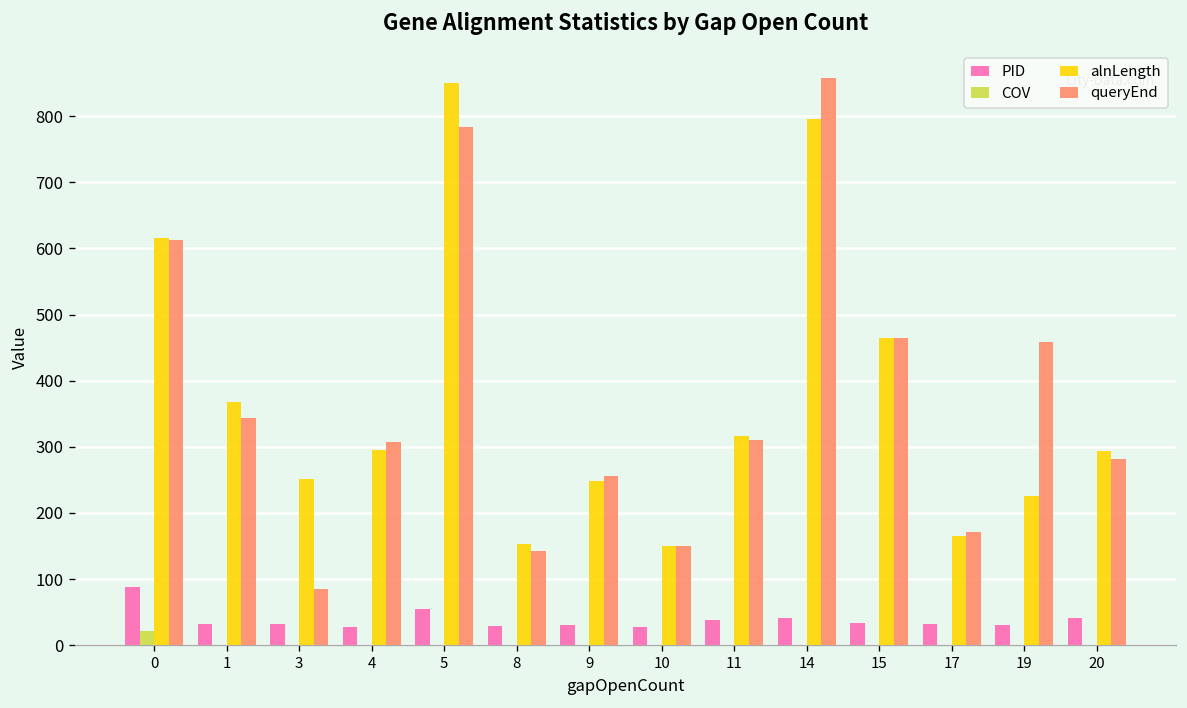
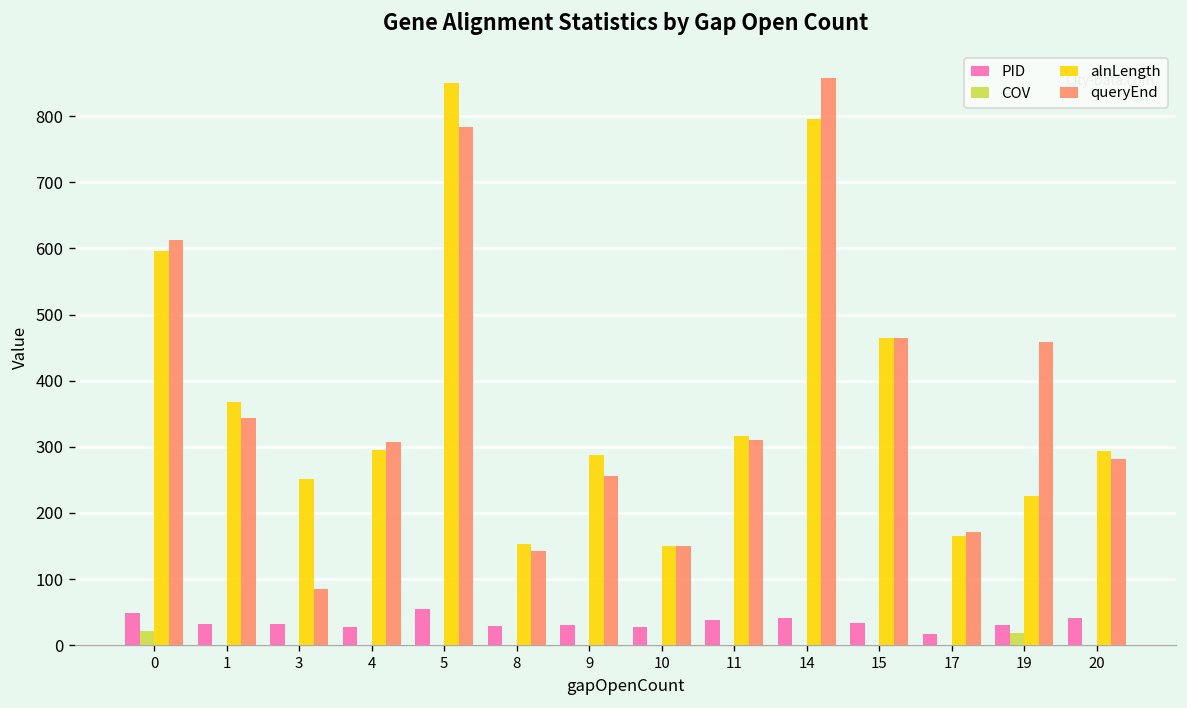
  {
    "PID": {
-     "0": 90,
+     "0": 50,
      "1": 30,
      "3": 30,
      "4": 30,
      "5": 50,
      "8": 30,
      "9": 30,
      "10": 30,
      "11": 40,
      "14": 40,
      "15": 30,
-     "17": 30,
+     "17": 20,
      "19": 30,
      "20": 40
    },
    "COV": {
      "0": 20,
-     "19": 0
+     "19": 20
    },
    "alnLength": {
-     "0": 620,
+     "0": 600,
      "1": 370,
      "3": 250,
      "4": 300,
      "5": 850,
      "8": 150,
-     "9": 250,
+     "9": 290,
      "10": 150,
      "11": 320,
      "14": 800,
      "15": 460,
      "17": 170,
      "19": 230,
      "20": 290
    },
    "queryEnd": {
      "0": 610,
      "1": 340,
      "3": 90,
      "4": 310,
      "5": 780,
      "8": 140,
      "9": 260,
      "10": 150,
      "11": 310,
      "14": 860,
      "15": 470,
      "17": 170,
      "19": 460,
      "20": 280
    }
  }
